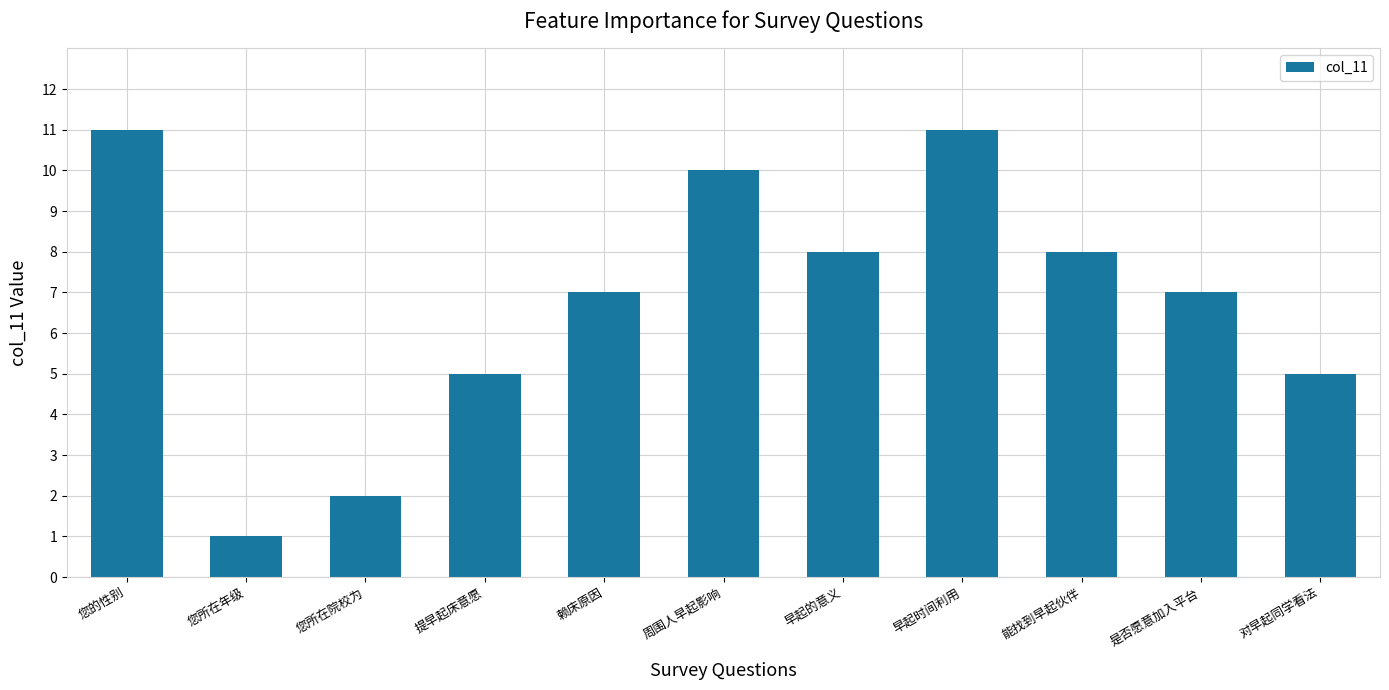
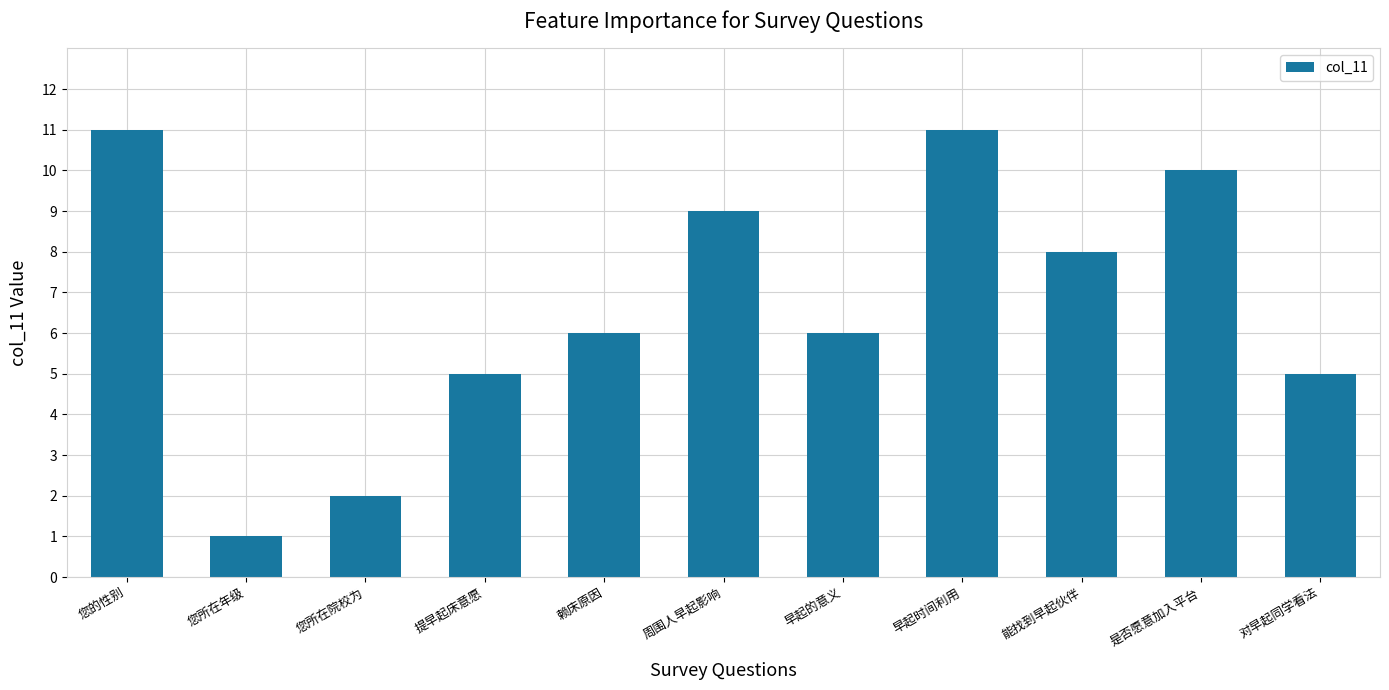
  {
    "您的性别": 11,
    "您所在年级": 1,
    "您所在院校为": 2,
    "提早起床意愿": 5,
-   "赖床原因": 7,
-   "周围人早起影响": 10,
-   "早起的意义": 8,
+   "赖床原因": 6,
+   "周围人早起影响": 9,
+   "早起的意义": 6,
    "早起时间利用": 11,
    "能找到早起伙伴": 8,
-   "是否愿意加入平台": 7,
+   "是否愿意加入平台": 10,
    "对早起同学看法": 5
  }
